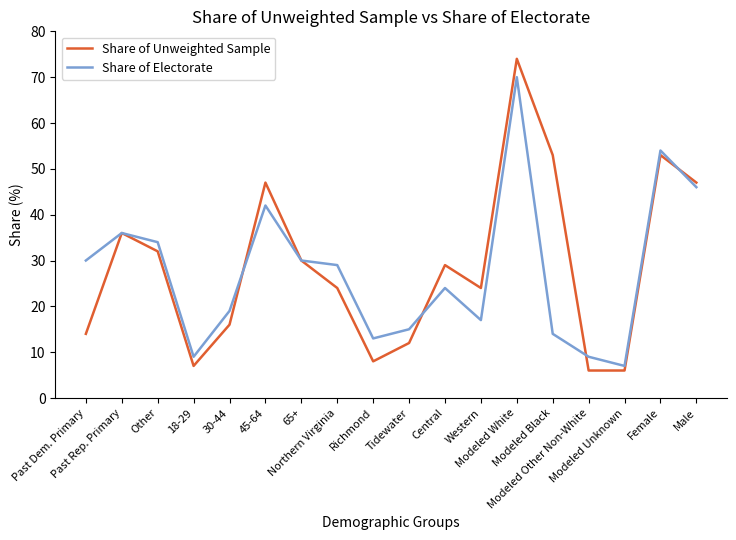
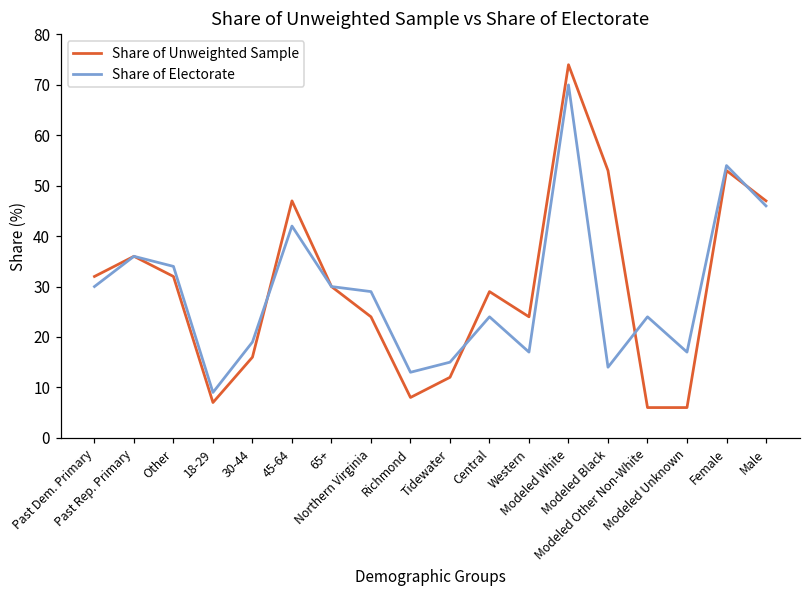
  {
    "Share of Unweighted Sample": {
-     "Past Dem. Primary": 14,
+     "Past Dem. Primary": 32,
      "Other": 32,
      "18-29": 7,
      "30-44": 16,
      "45-64": 47,
      "Northern Virginia": 24,
      "Richmond": 8,
      "Tidewater": 12,
      "Central": 29,
      "Western": 24,
      "Modeled White": 74,
      "Modeled Black": 53,
      "Modeled Other Non-White": 6,
      "Modeled Unknown": 6,
      "Female": 53,
      "Male": 47
    },
    "Share of Electorate": {
      "Past Dem. Primary": 30,
      "Other": 34,
      "18-29": 9,
      "30-44": 19,
      "45-64": 42,
      "Northern Virginia": 29,
      "Richmond": 13,
      "Tidewater": 15,
      "Central": 24,
      "Western": 17,
      "Modeled White": 70,
      "Modeled Black": 14,
-     "Modeled Other Non-White": 9,
-     "Modeled Unknown": 7,
+     "Modeled Other Non-White": 24,
+     "Modeled Unknown": 17,
      "Female": 54,
      "Male": 46
    }
  }
